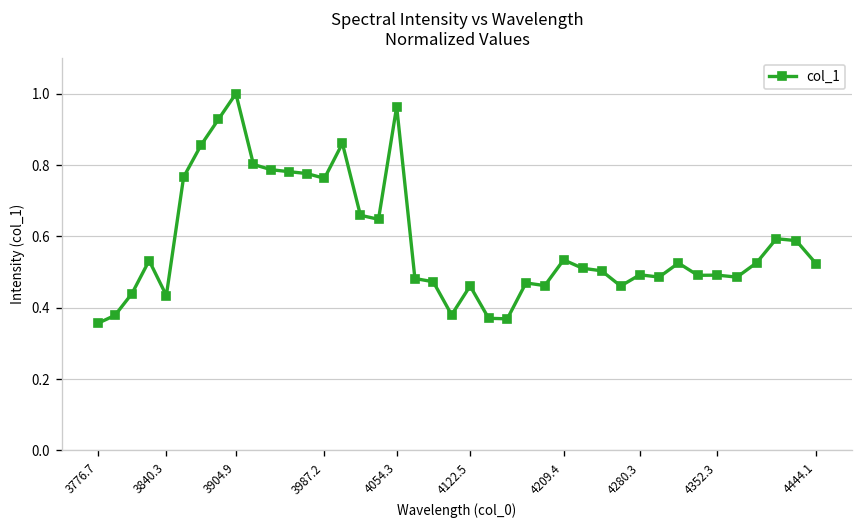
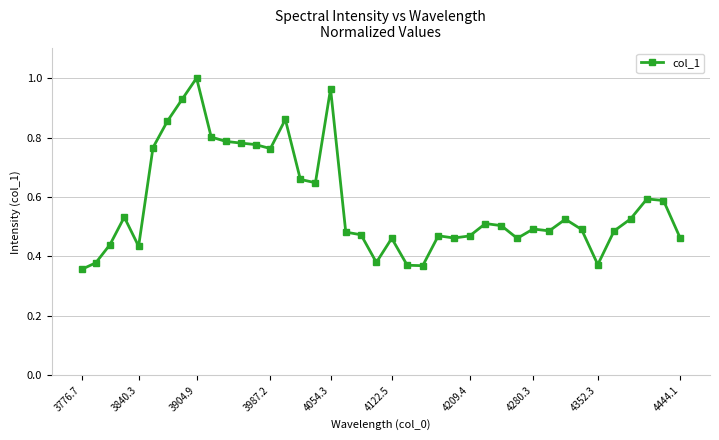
  {
    "3776.7": 0.36,
    "3840.3": 0.43,
    "3904.9": 1.00,
    "3987.2": 0.76,
    "4054.3": 0.96,
    "4122.5": 0.46,
-   "4209.4": 0.53,
+   "4209.4": 0.47,
    "4280.3": 0.49,
-   "4352.3": 0.49,
-   "4444.1": 0.52
+   "4352.3": 0.37,
+   "4444.1": 0.46
  }
